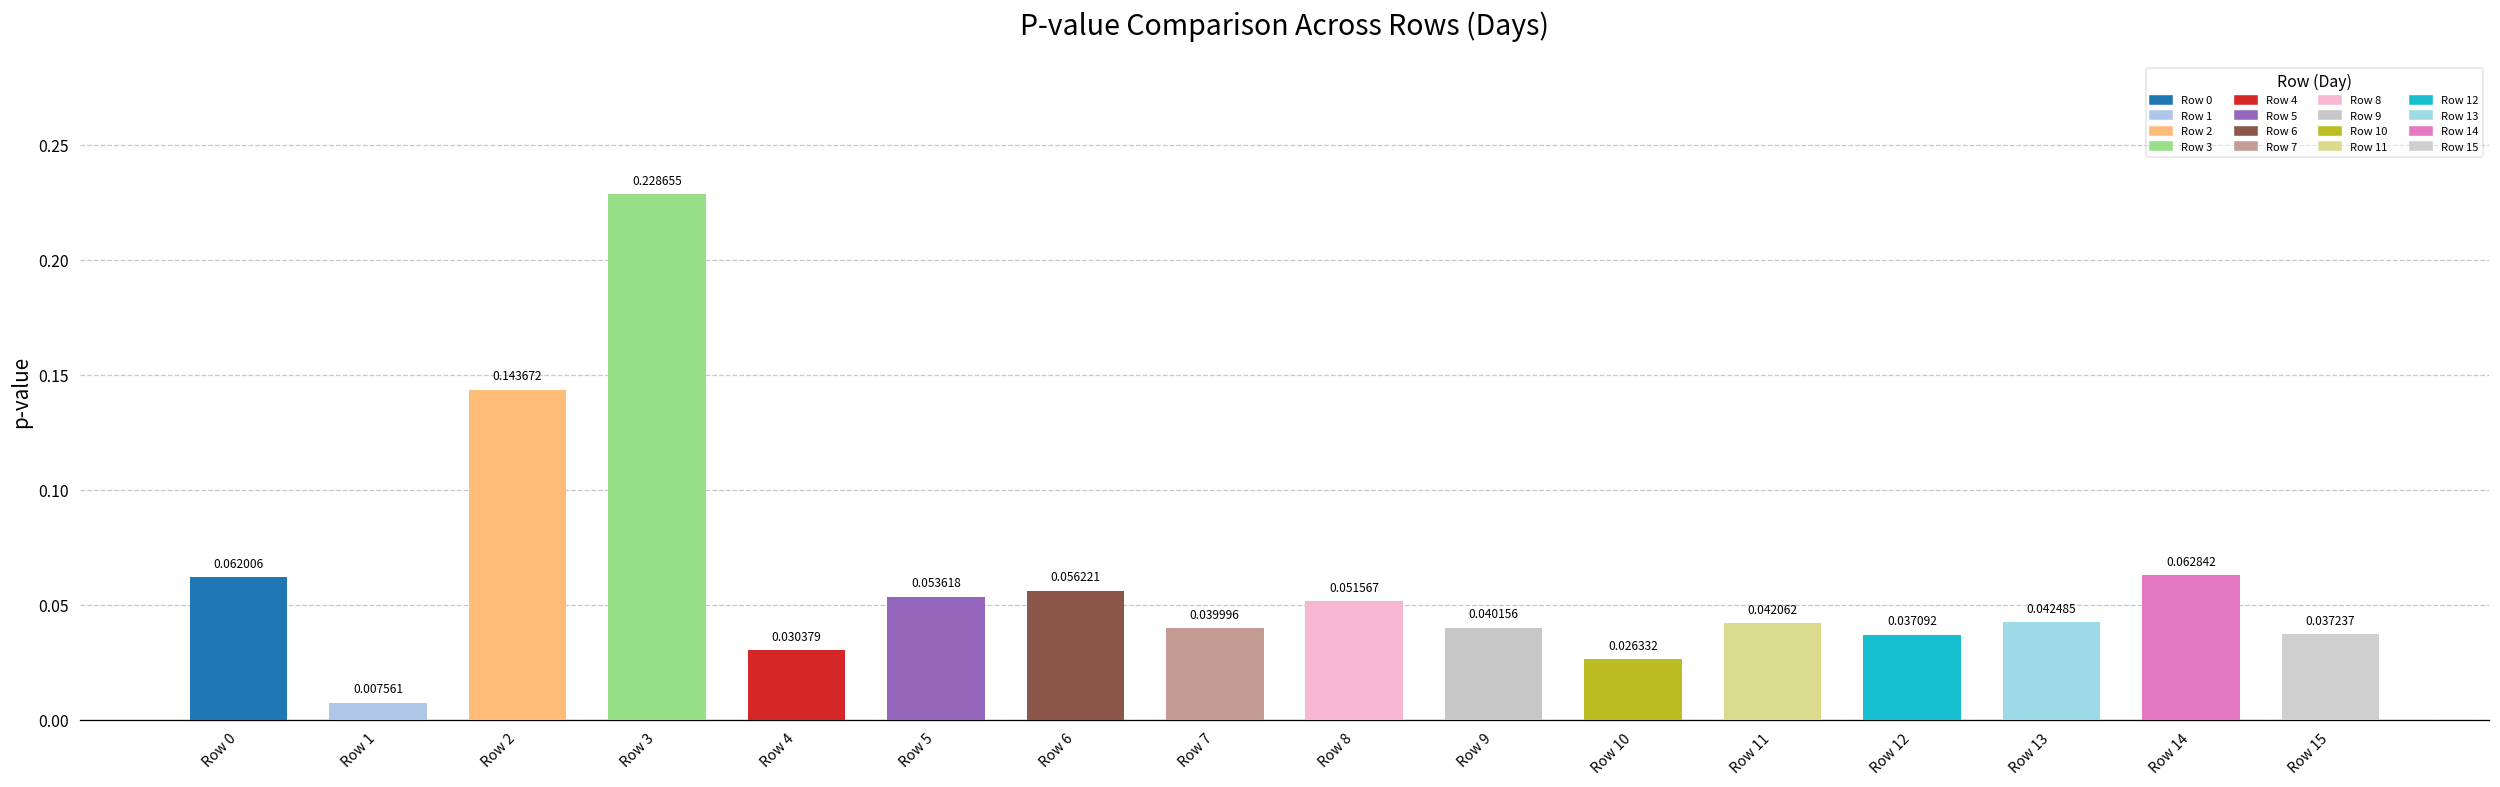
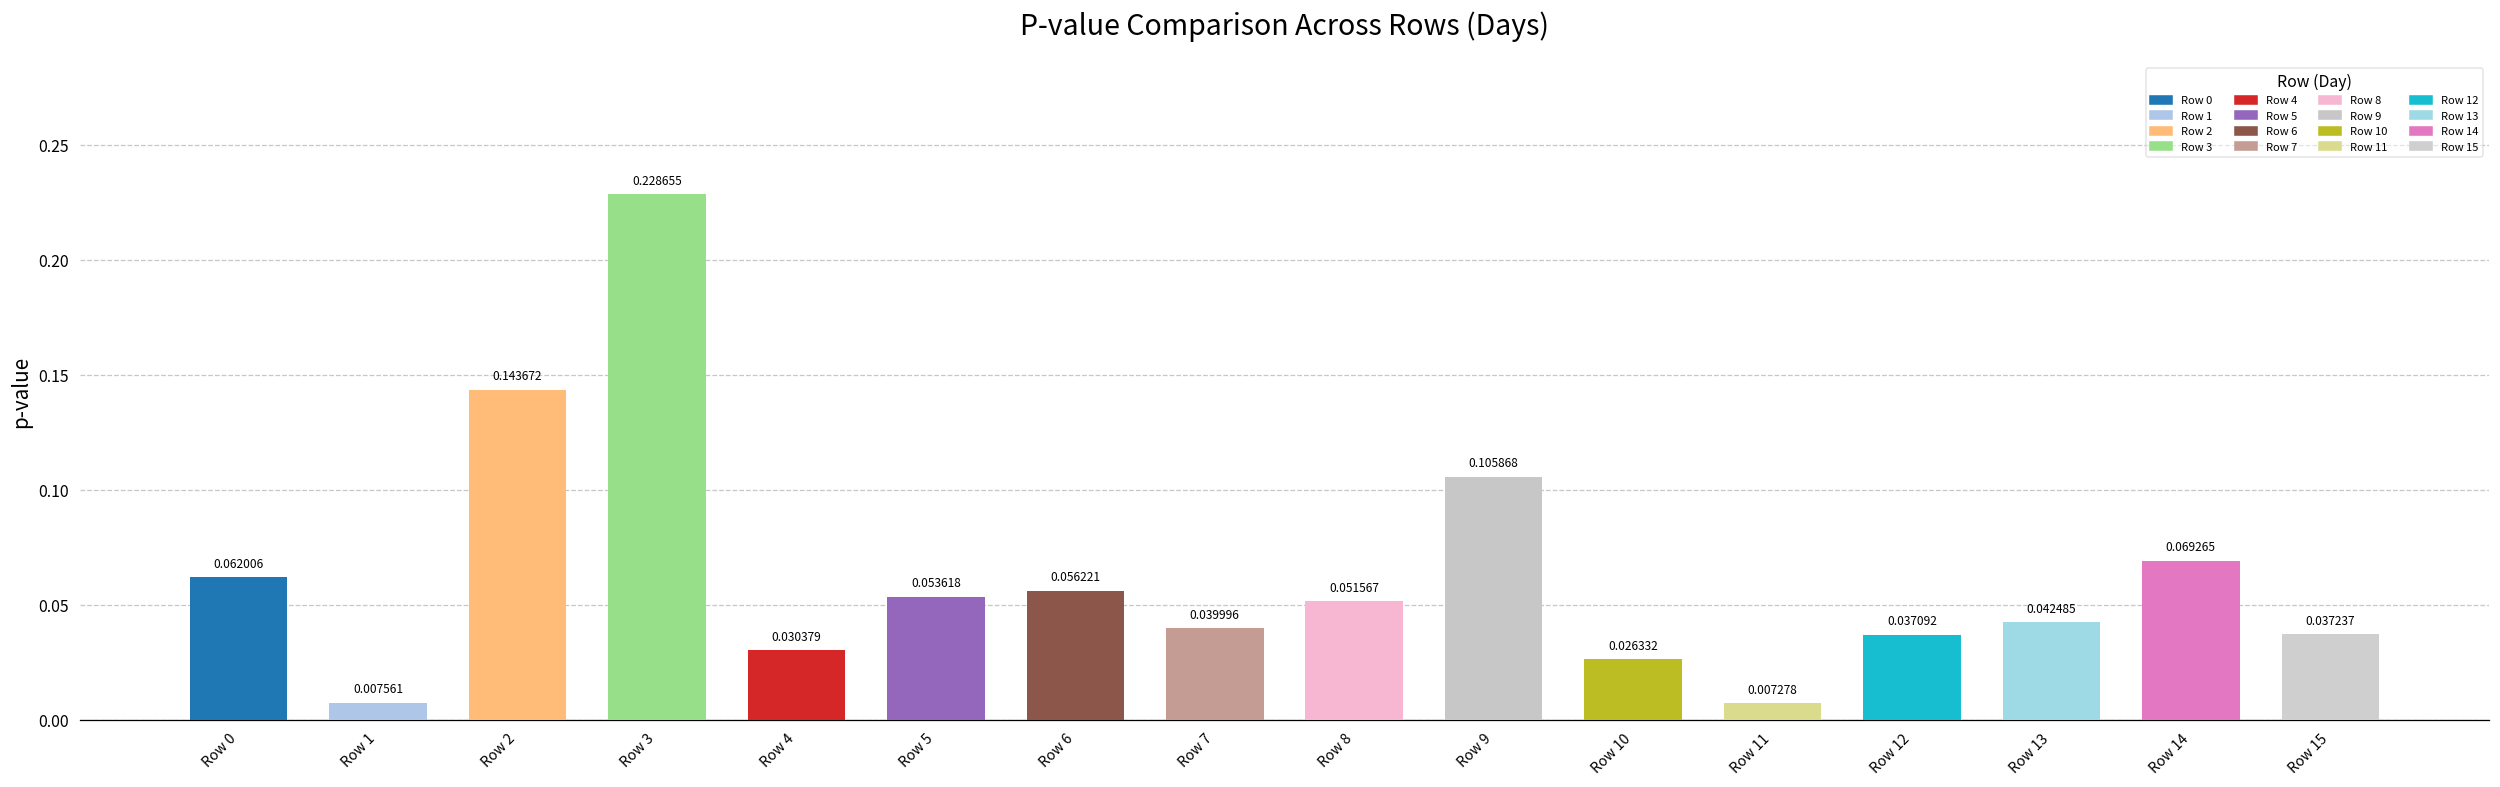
  {
    "Row 0": 0.062006,
    "Row 1": 0.007561,
    "Row 2": 0.143672,
    "Row 3": 0.228655,
    "Row 4": 0.030379,
    "Row 5": 0.053618,
    "Row 6": 0.056221,
    "Row 7": 0.039996,
    "Row 8": 0.051567,
-   "Row 9": 0.040156,
+   "Row 9": 0.105868,
    "Row 10": 0.026332,
-   "Row 11": 0.042062,
+   "Row 11": 0.007278,
    "Row 12": 0.037092,
    "Row 13": 0.042485,
-   "Row 14": 0.062842,
+   "Row 14": 0.069265,
    "Row 15": 0.037237
  }
